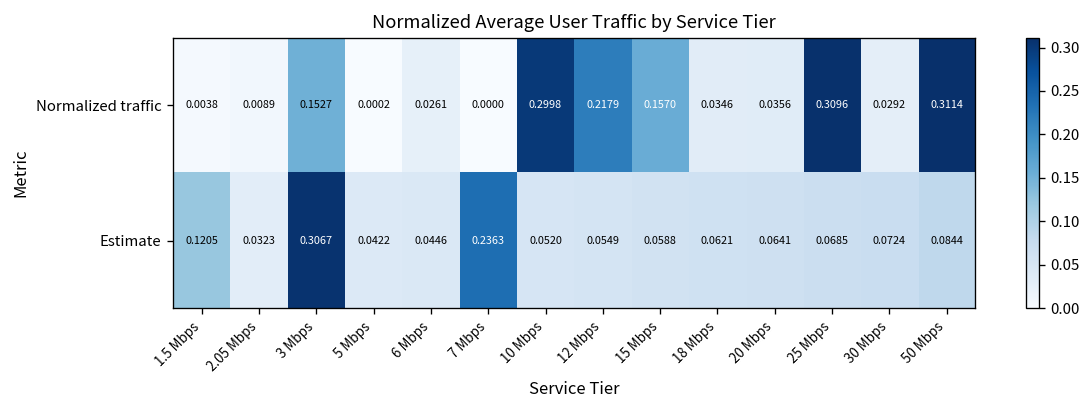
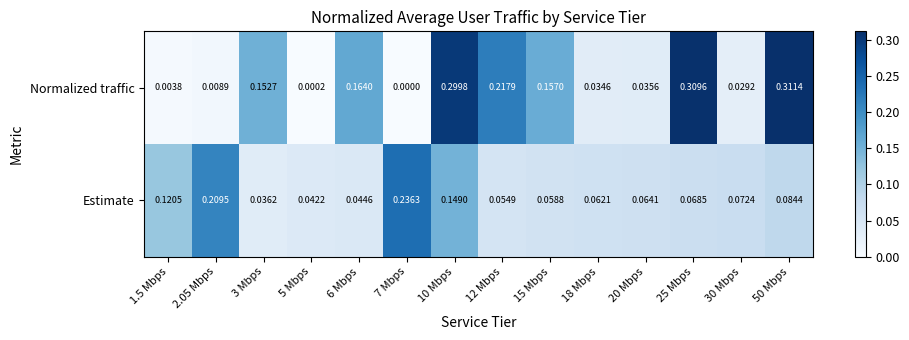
  {
    "Normalized traffic": {
      "1.5 Mbps": 0.0038,
      "2.05 Mbps": 0.0089,
      "3 Mbps": 0.1527,
      "5 Mbps": 0.0002,
-     "6 Mbps": 0.0261,
+     "6 Mbps": 0.1640,
      "7 Mbps": 0.0000,
      "10 Mbps": 0.2998,
      "12 Mbps": 0.2179,
      "15 Mbps": 0.1570,
      "18 Mbps": 0.0346,
      "20 Mbps": 0.0356,
      "25 Mbps": 0.3096,
      "30 Mbps": 0.0292,
      "50 Mbps": 0.3114
    },
    "Estimate": {
      "1.5 Mbps": 0.1205,
-     "2.05 Mbps": 0.0323,
-     "3 Mbps": 0.3067,
+     "2.05 Mbps": 0.2095,
+     "3 Mbps": 0.0362,
      "5 Mbps": 0.0422,
      "6 Mbps": 0.0446,
      "7 Mbps": 0.2363,
-     "10 Mbps": 0.0520,
+     "10 Mbps": 0.1490,
      "12 Mbps": 0.0549,
      "15 Mbps": 0.0588,
      "18 Mbps": 0.0621,
      "20 Mbps": 0.0641,
      "25 Mbps": 0.0685,
      "30 Mbps": 0.0724,
      "50 Mbps": 0.0844
    }
  }
